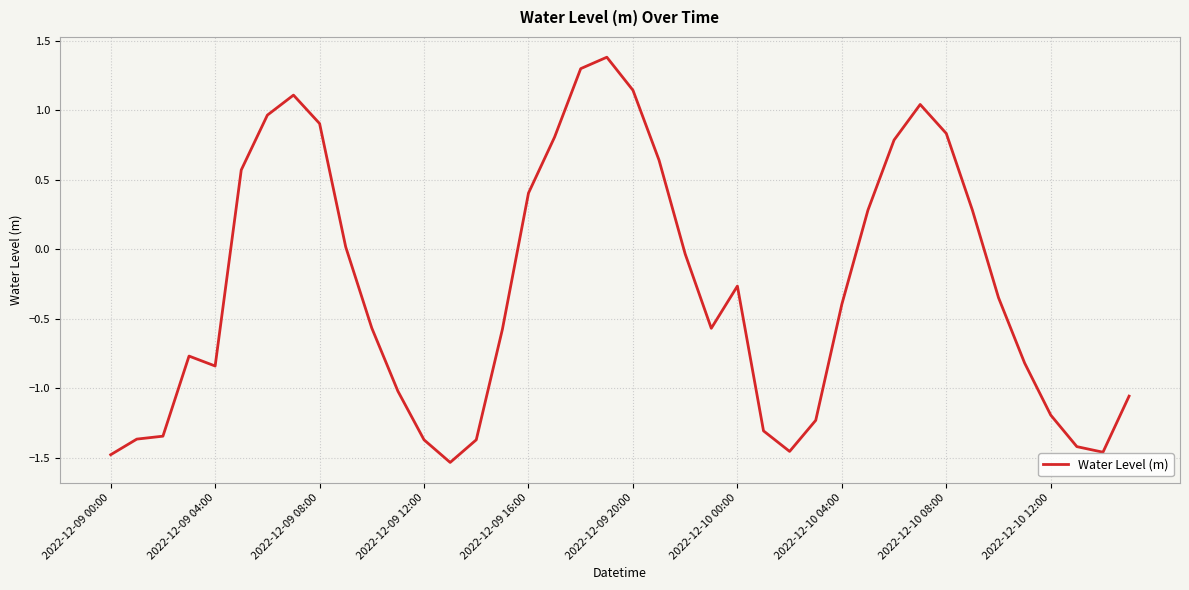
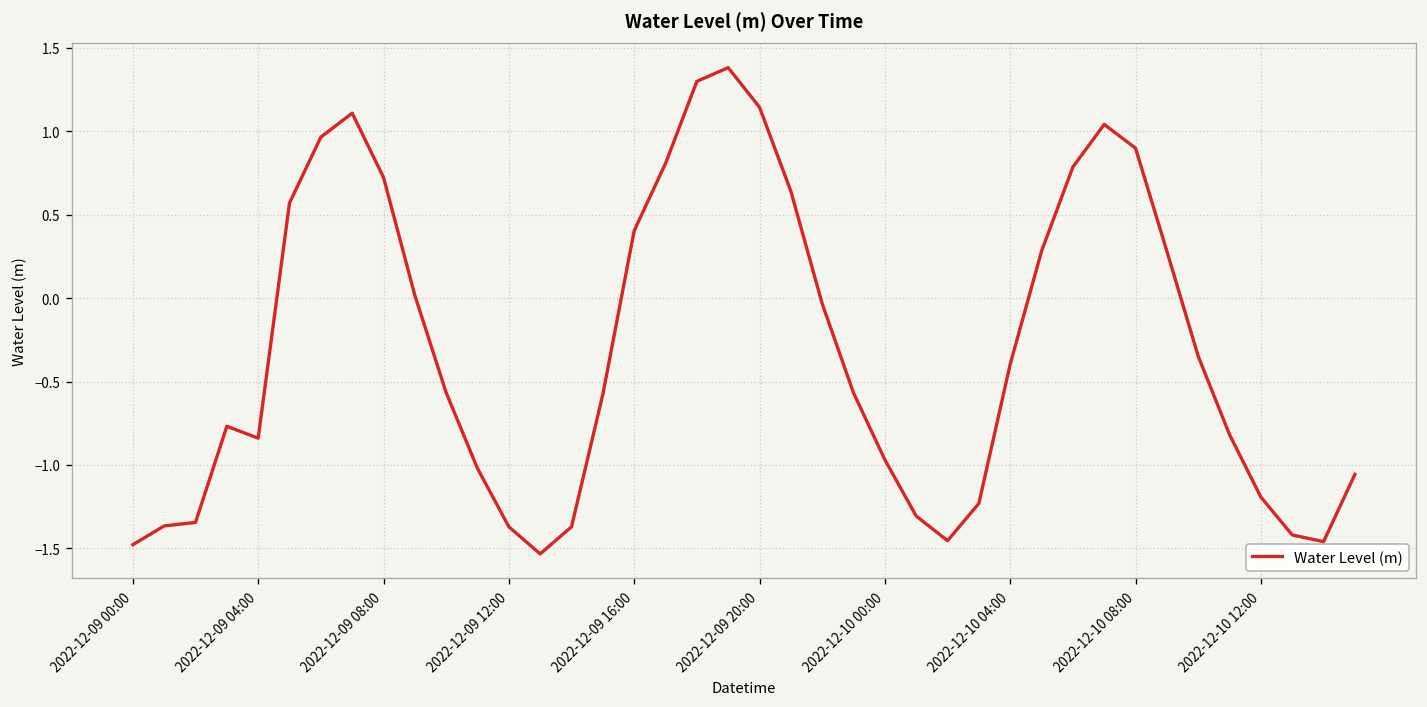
  {
    "2022-12-09 00:00": -1.48,
    "2022-12-09 04:00": -0.84,
-   "2022-12-09 08:00": 0.90,
+   "2022-12-09 08:00": 0.72,
    "2022-12-09 12:00": -1.37,
    "2022-12-09 16:00": 0.40,
    "2022-12-09 20:00": 1.14,
-   "2022-12-10 00:00": -0.26,
+   "2022-12-10 00:00": -0.97,
    "2022-12-10 04:00": -0.40,
-   "2022-12-10 08:00": 0.83,
+   "2022-12-10 08:00": 0.90,
    "2022-12-10 12:00": -1.19
  }
